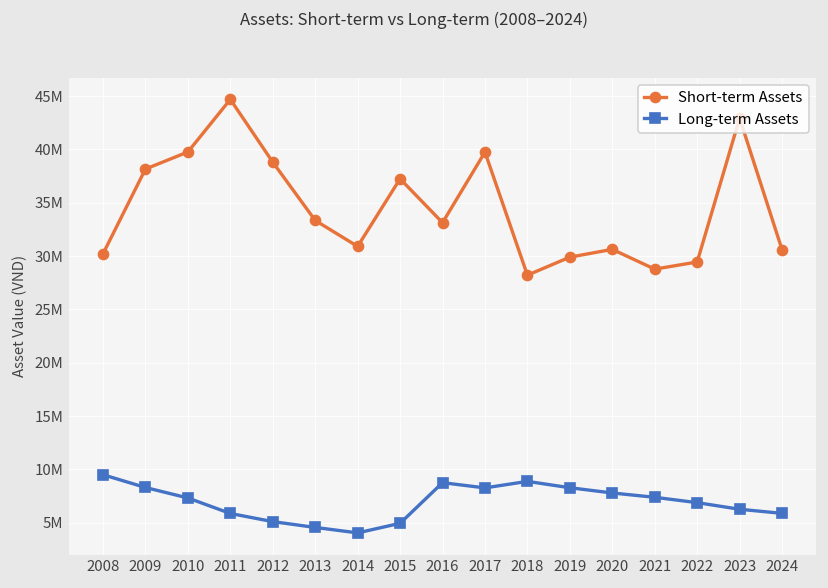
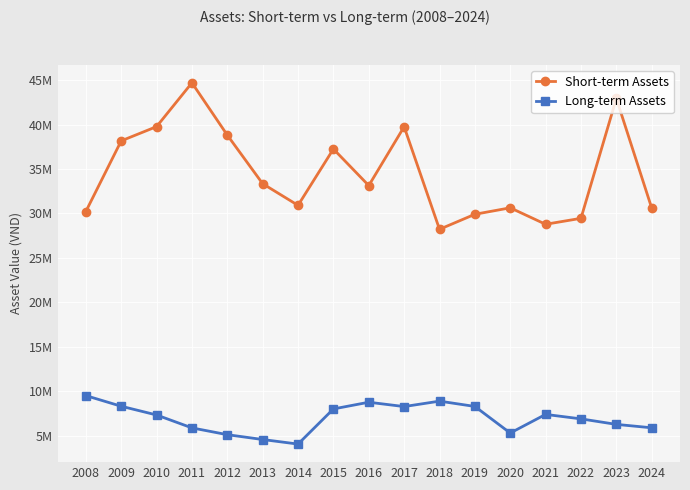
  {
    "Short-term Assets": {
      "2008": 30000000,
      "2009": 38000000,
      "2010": 40000000,
      "2011": 45000000,
      "2012": 39000000,
      "2013": 33000000,
      "2014": 31000000,
      "2015": 37000000,
      "2016": 33000000,
      "2017": 40000000,
      "2018": 28000000,
      "2019": 30000000,
      "2020": 31000000,
      "2021": 29000000,
      "2022": 29000000,
      "2024": 31000000
    },
    "Long-term Assets": {
      "2008": 10000000,
      "2009": 8000000,
      "2010": 7000000,
      "2011": 6000000,
      "2012": 5000000,
      "2013": 5000000,
      "2014": 4000000,
-     "2015": 5000000,
+     "2015": 8000000,
      "2016": 9000000,
      "2017": 8000000,
      "2018": 9000000,
      "2019": 8000000,
-     "2020": 8000000,
+     "2020": 5000000,
      "2021": 7000000,
      "2022": 7000000,
      "2023": 6000000,
      "2024": 6000000
    }
  }
